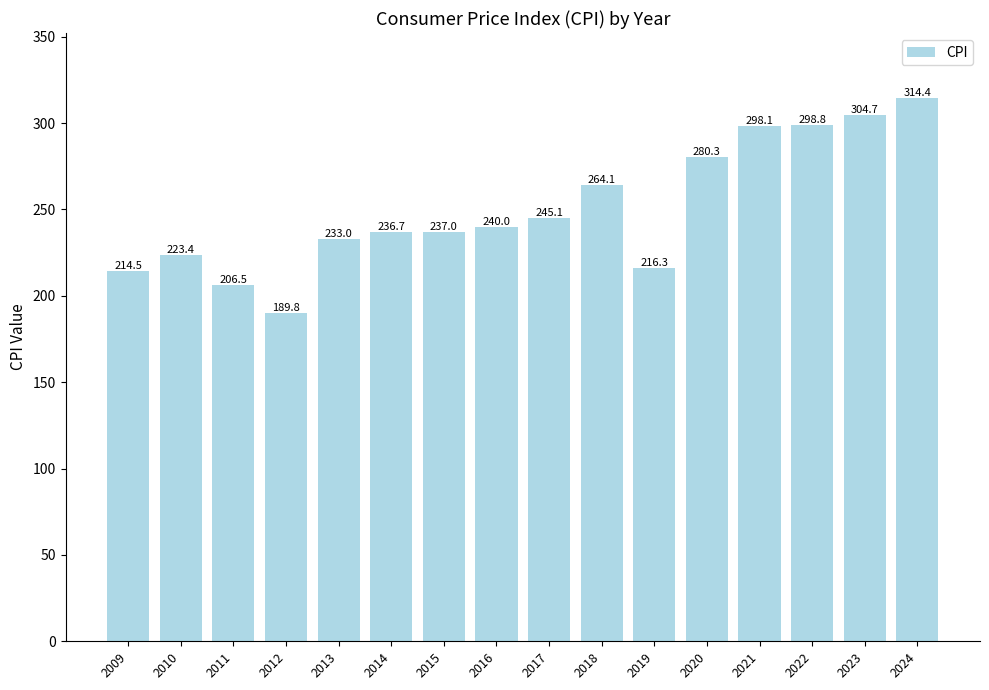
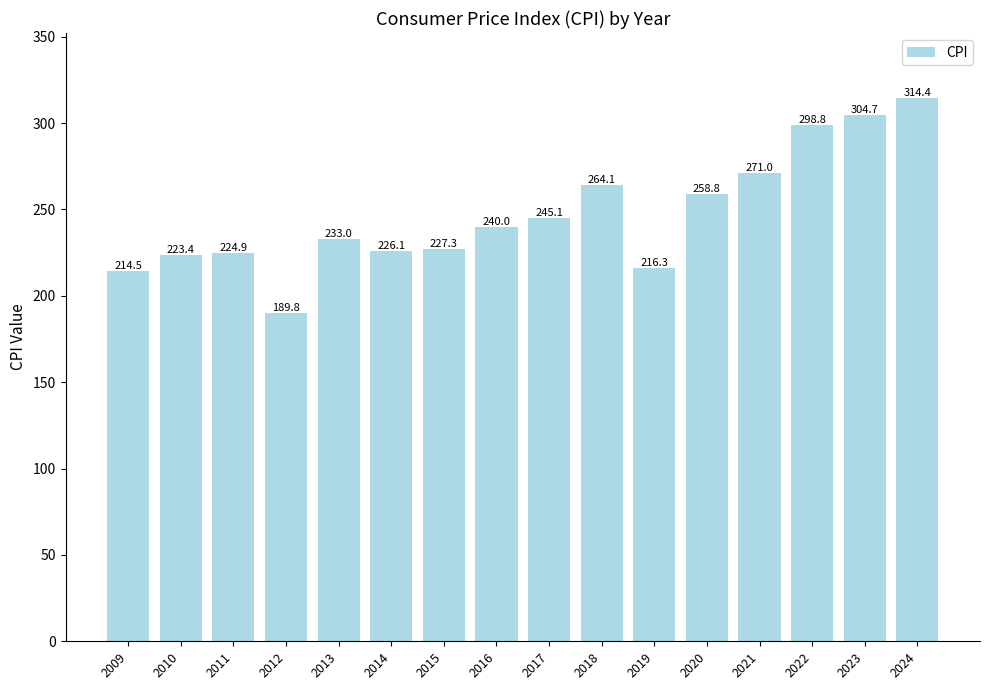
  {
    "2009": 214.5,
    "2010": 223.4,
-   "2011": 206.5,
+   "2011": 224.9,
    "2012": 189.8,
    "2013": 233.0,
-   "2014": 236.7,
-   "2015": 237.0,
+   "2014": 226.1,
+   "2015": 227.3,
    "2016": 240.0,
    "2017": 245.1,
    "2018": 264.1,
    "2019": 216.3,
-   "2020": 280.3,
-   "2021": 298.1,
+   "2020": 258.8,
+   "2021": 271.0,
    "2022": 298.8,
    "2023": 304.7,
    "2024": 314.4
  }
